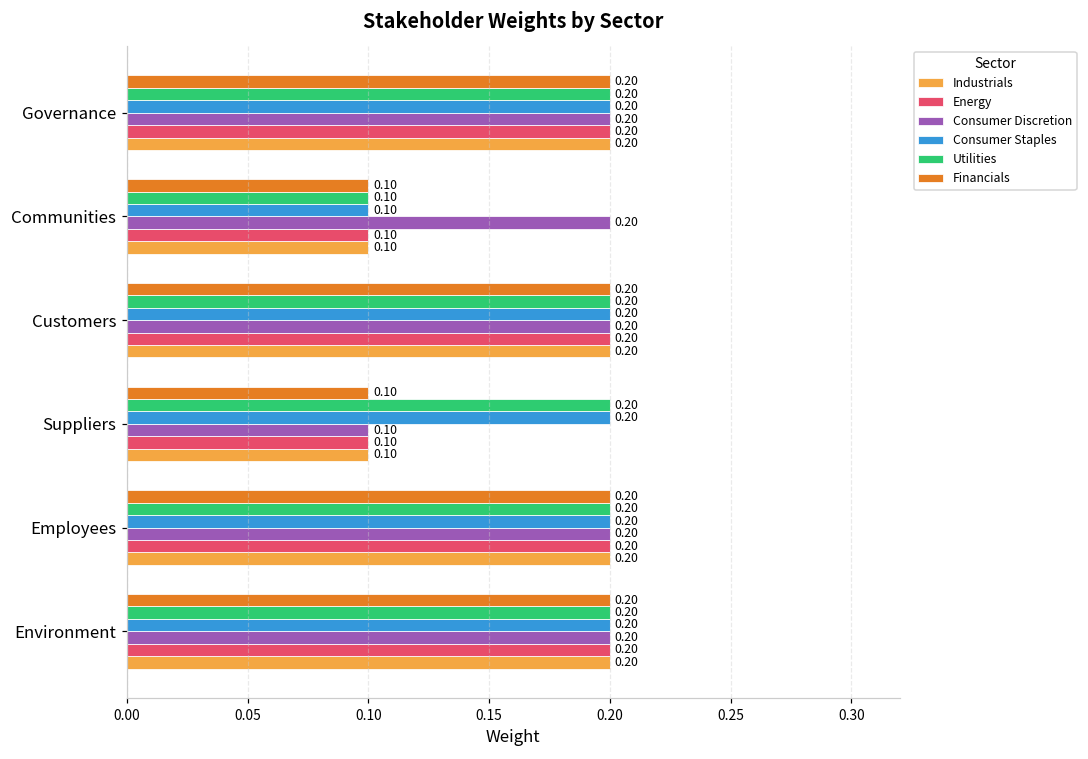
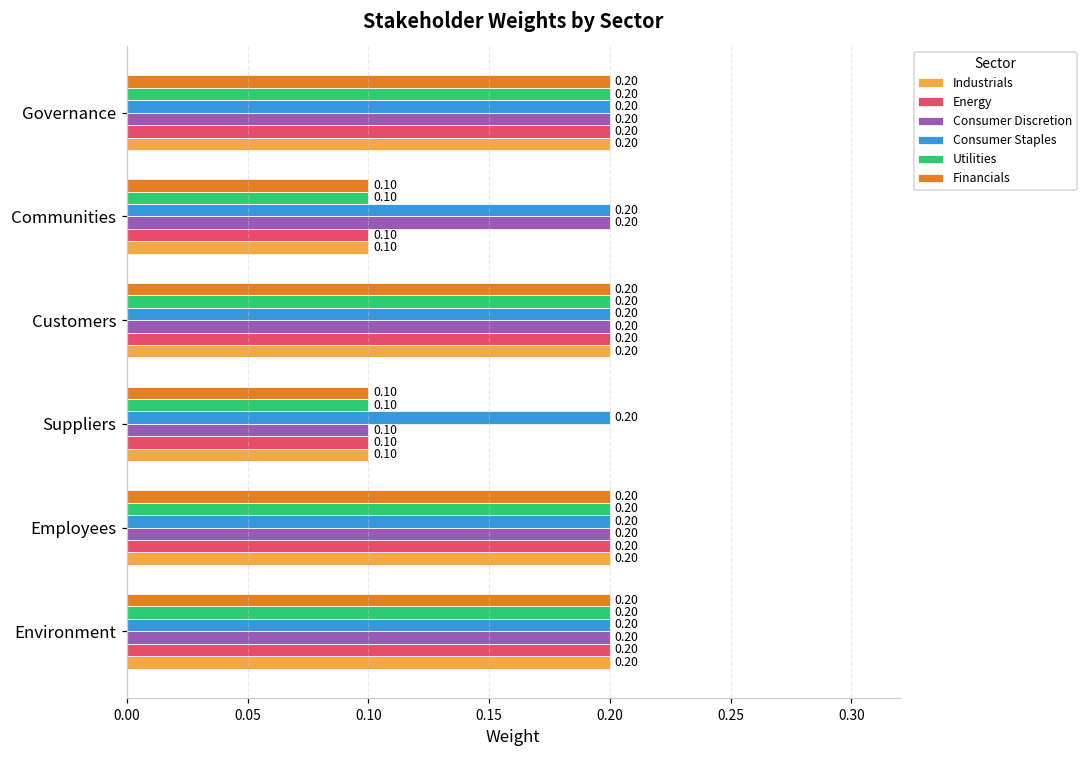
  {
    "Energy": {
      "Governance": 0.20,
      "Communities": 0.10,
      "Customers": 0.20,
      "Suppliers": 0.10,
      "Employees": 0.20,
      "Environment": 0.20
    },
    "Consumer Discretion": {
      "Governance": 0.20,
      "Communities": 0.20,
      "Customers": 0.20,
      "Suppliers": 0.10,
      "Employees": 0.20,
      "Environment": 0.20
    },
    "Consumer Staples": {
      "Governance": 0.20,
-     "Communities": 0.10,
+     "Communities": 0.20,
      "Customers": 0.20,
      "Suppliers": 0.20,
      "Employees": 0.20,
      "Environment": 0.20
    },
    "Utilities": {
      "Governance": 0.20,
      "Communities": 0.10,
      "Customers": 0.20,
-     "Suppliers": 0.20,
+     "Suppliers": 0.10,
      "Employees": 0.20,
      "Environment": 0.20
    }
  }
